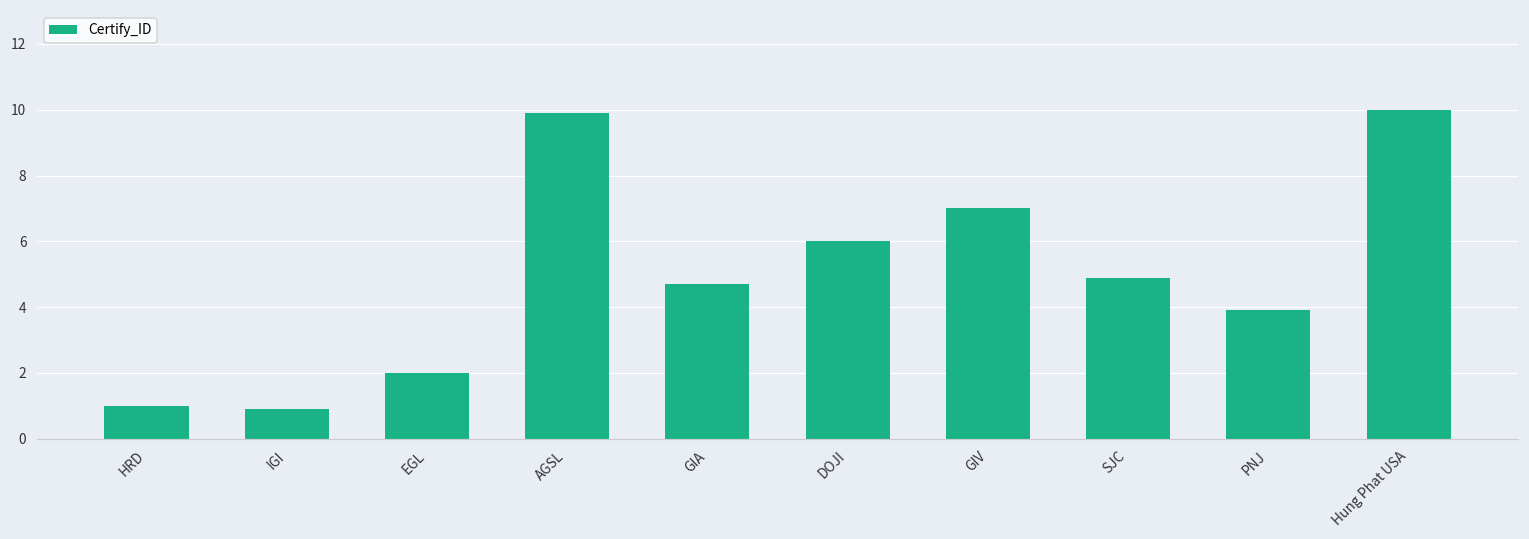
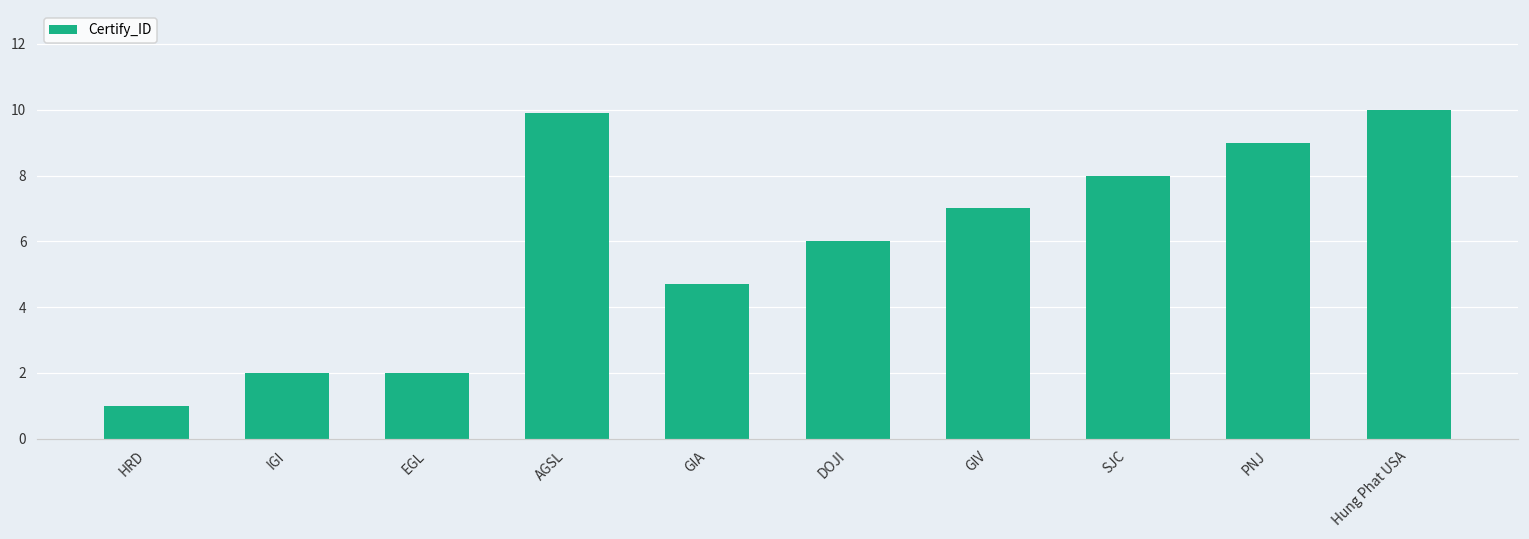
  {
    "HRD": 1.0,
-   "IGI": 0.9,
+   "IGI": 2.0,
    "EGL": 2.0,
    "AGSL": 9.9,
    "GIA": 4.7,
    "DOJI": 6.0,
    "GIV": 7.0,
-   "SJC": 4.9,
-   "PNJ": 3.9,
+   "SJC": 8.0,
+   "PNJ": 9.0,
    "Hung Phat USA": 10.0
  }
